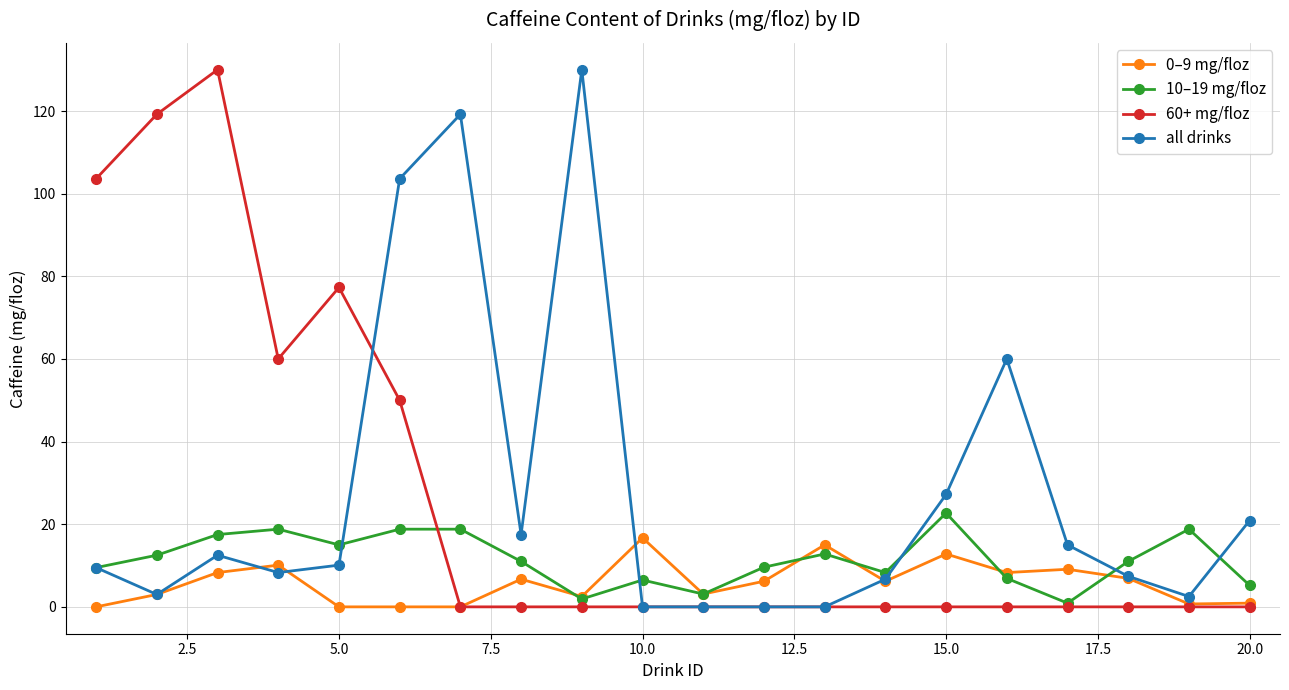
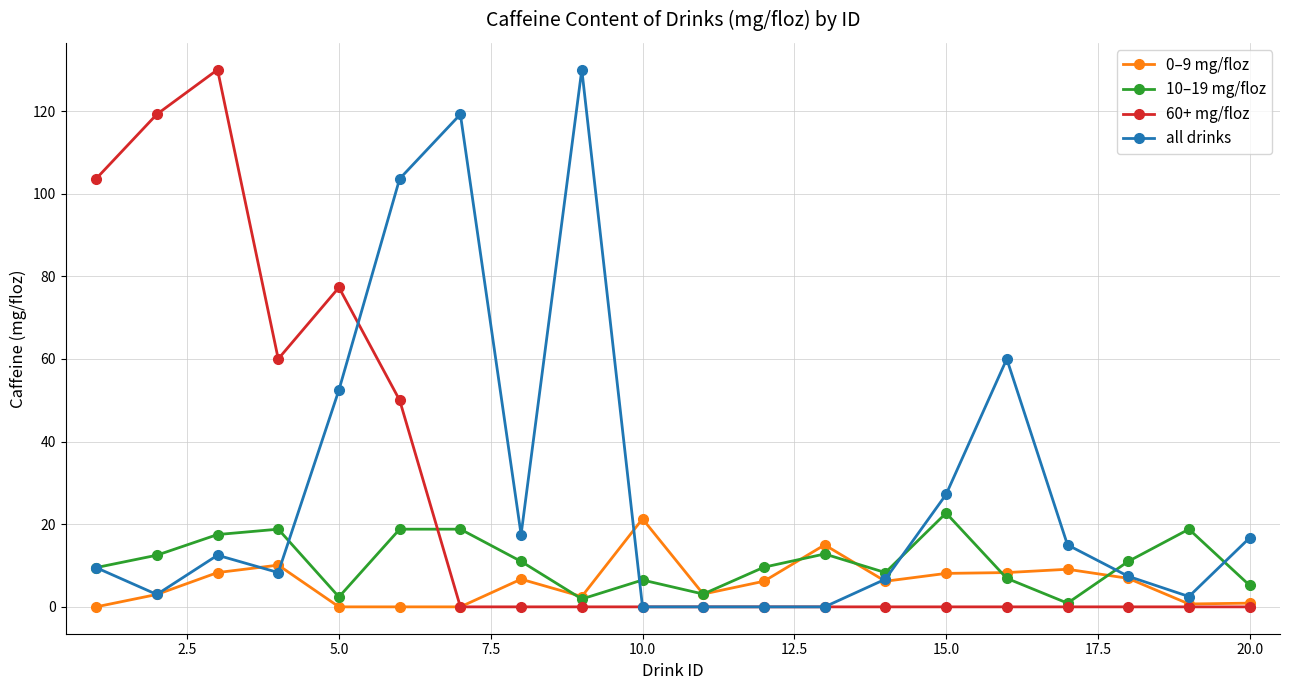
  {
    "0–9 mg/floz": {
      "5.0": 0,
-     "10.0": 17,
-     "15.0": 13,
+     "10.0": 21,
+     "15.0": 8,
      "20.0": 1
    },
    "10–19 mg/floz": {
-     "5.0": 15,
+     "5.0": 2,
      "10.0": 7,
      "15.0": 23,
      "20.0": 5
    },
    "60+ mg/floz": {
      "5.0": 77,
      "15.0": 0,
      "20.0": 0
    },
    "all drinks": {
-     "5.0": 10,
+     "5.0": 53,
      "15.0": 27,
-     "20.0": 21
+     "20.0": 17
    }
  }
